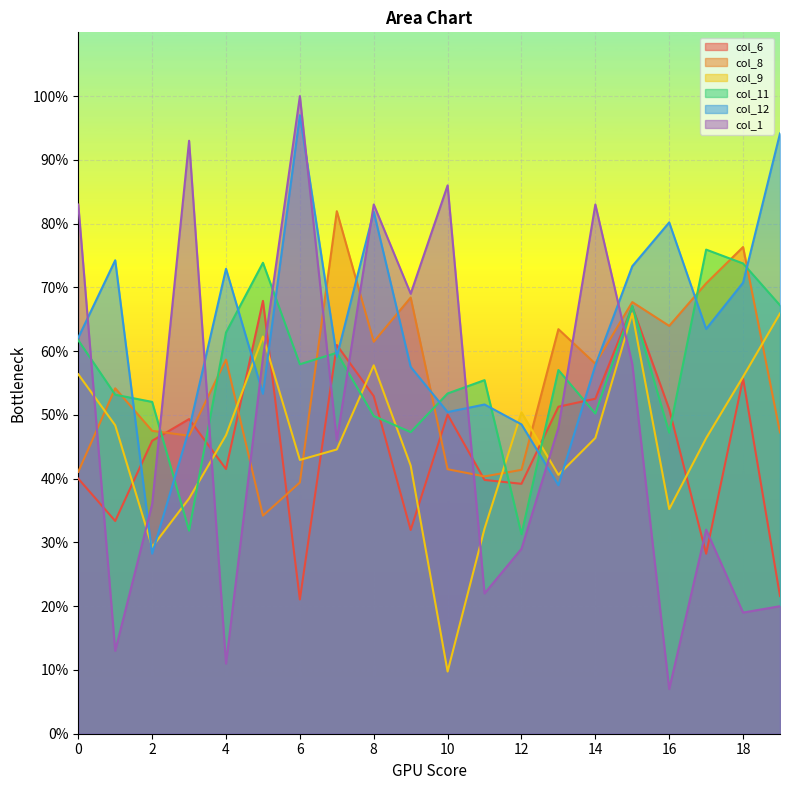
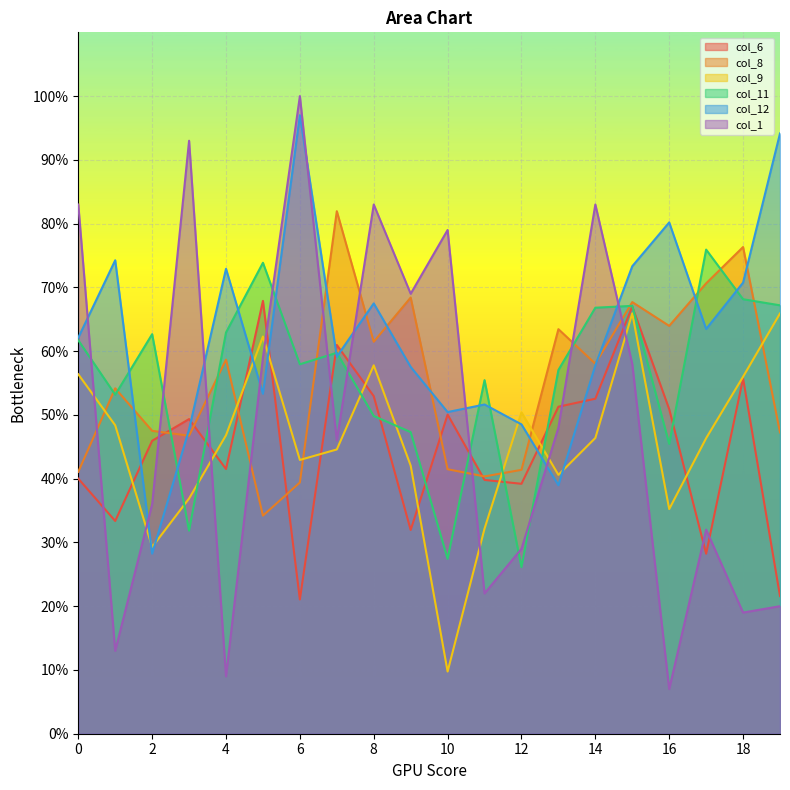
  {
    "col_11": {
-     "2": "52%",
+     "2": "63%",
      "4": "63%",
      "6": "58%",
      "8": "50%",
-     "10": "53%",
-     "12": "31%",
-     "14": "50%",
-     "16": "47%",
-     "18": "74%"
+     "10": "27%",
+     "12": "26%",
+     "14": "67%",
+     "16": "45%",
+     "18": "68%"
    },
    "col_12": {
      "2": "28%",
      "4": "73%",
      "6": "97%",
-     "8": "82%",
+     "8": "67%",
      "12": "49%",
      "16": "80%",
      "18": "71%"
    },
    "col_1": {
      "0": "83%",
      "2": "36%",
-     "4": "11%",
+     "4": "9%",
      "6": "100%",
      "8": "83%",
-     "10": "86%",
+     "10": "79%",
      "12": "29%",
      "14": "83%",
      "16": "7%",
      "18": "19%"
    }
  }
